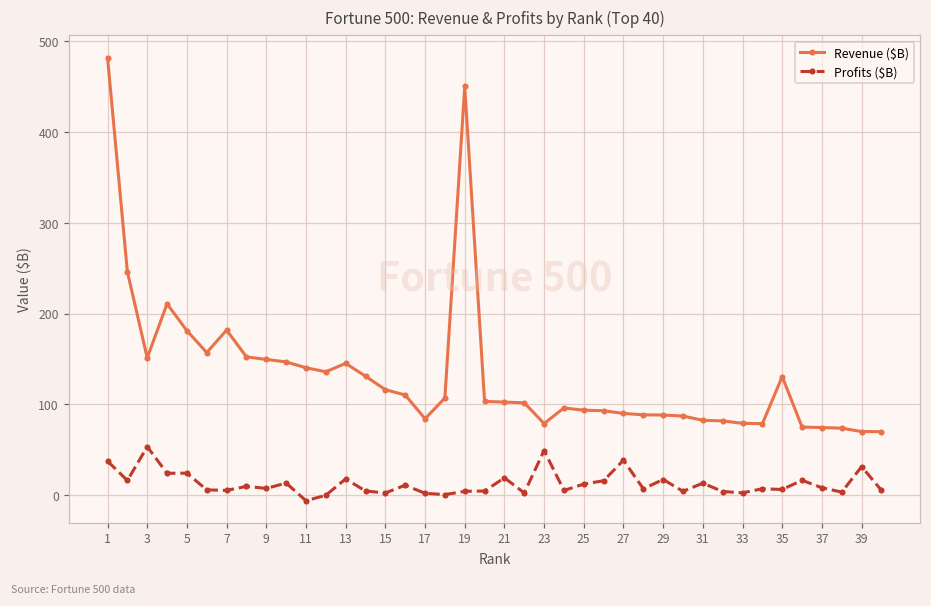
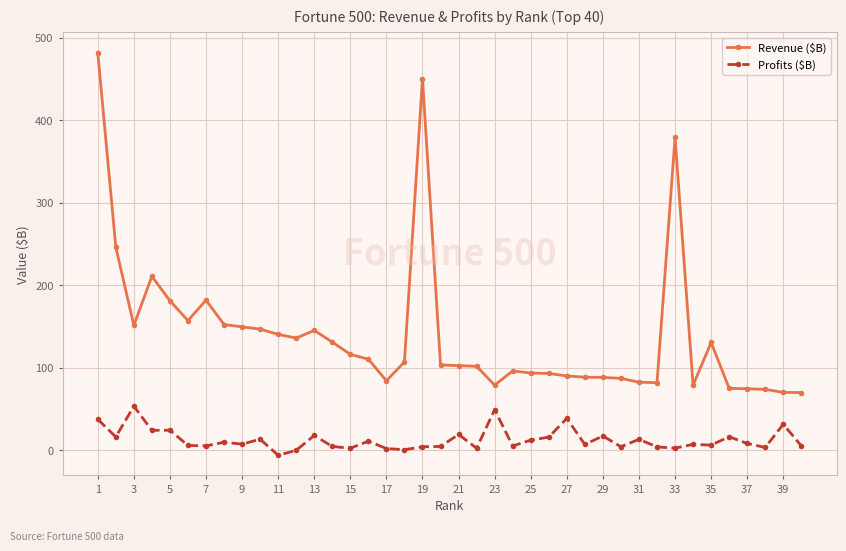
  {
    "Revenue ($B)": {
      "1": 480,
      "3": 150,
      "5": 180,
      "7": 180,
      "9": 150,
      "11": 140,
      "13": 150,
      "15": 120,
      "17": 80,
      "19": 450,
      "21": 100,
      "23": 80,
      "25": 90,
      "27": 90,
      "29": 90,
      "31": 80,
-     "33": 80,
+     "33": 380,
      "35": 130,
      "37": 70,
      "39": 70
    },
    "Profits ($B)": {
      "1": 40,
      "3": 50,
      "5": 20,
      "7": 10,
      "9": 10,
      "11": -10,
      "13": 20,
      "15": 0,
      "17": 0,
      "19": 0,
      "21": 20,
      "23": 50,
      "25": 10,
      "27": 40,
      "29": 20,
      "31": 10,
      "33": 0,
      "35": 10,
      "37": 10,
      "39": 30
    }
  }
